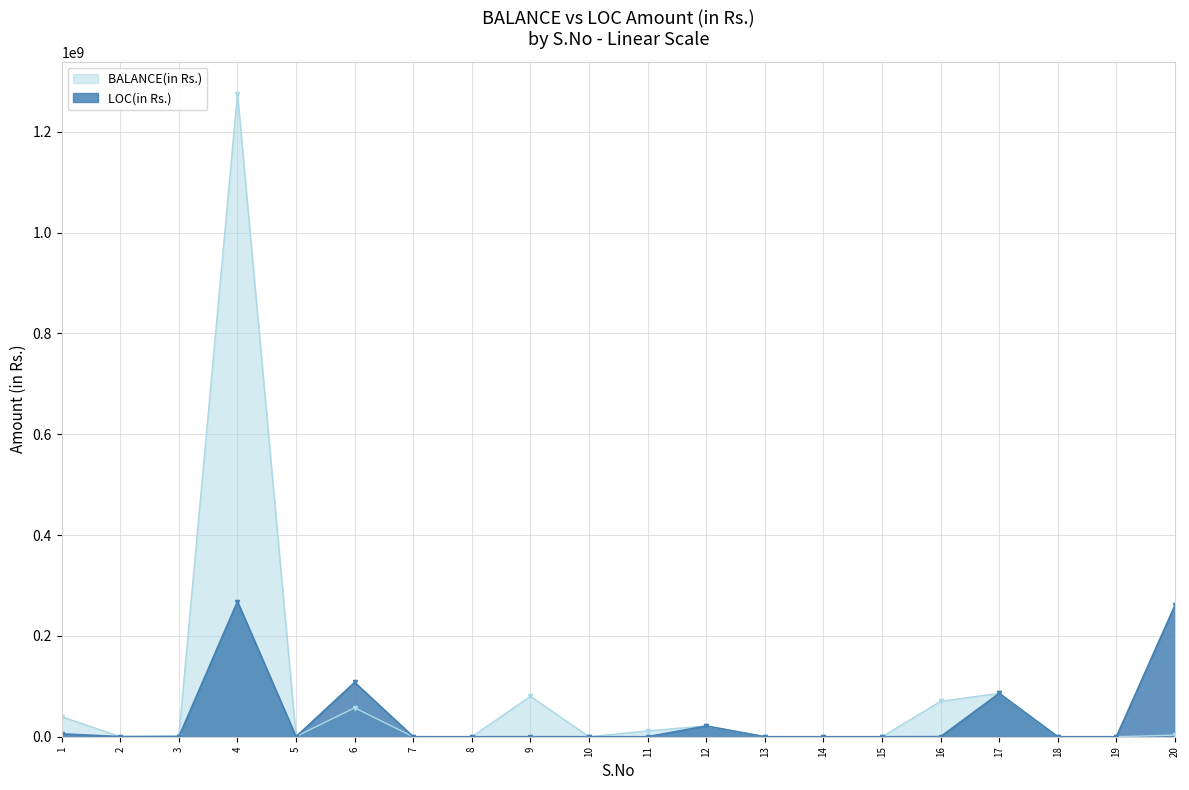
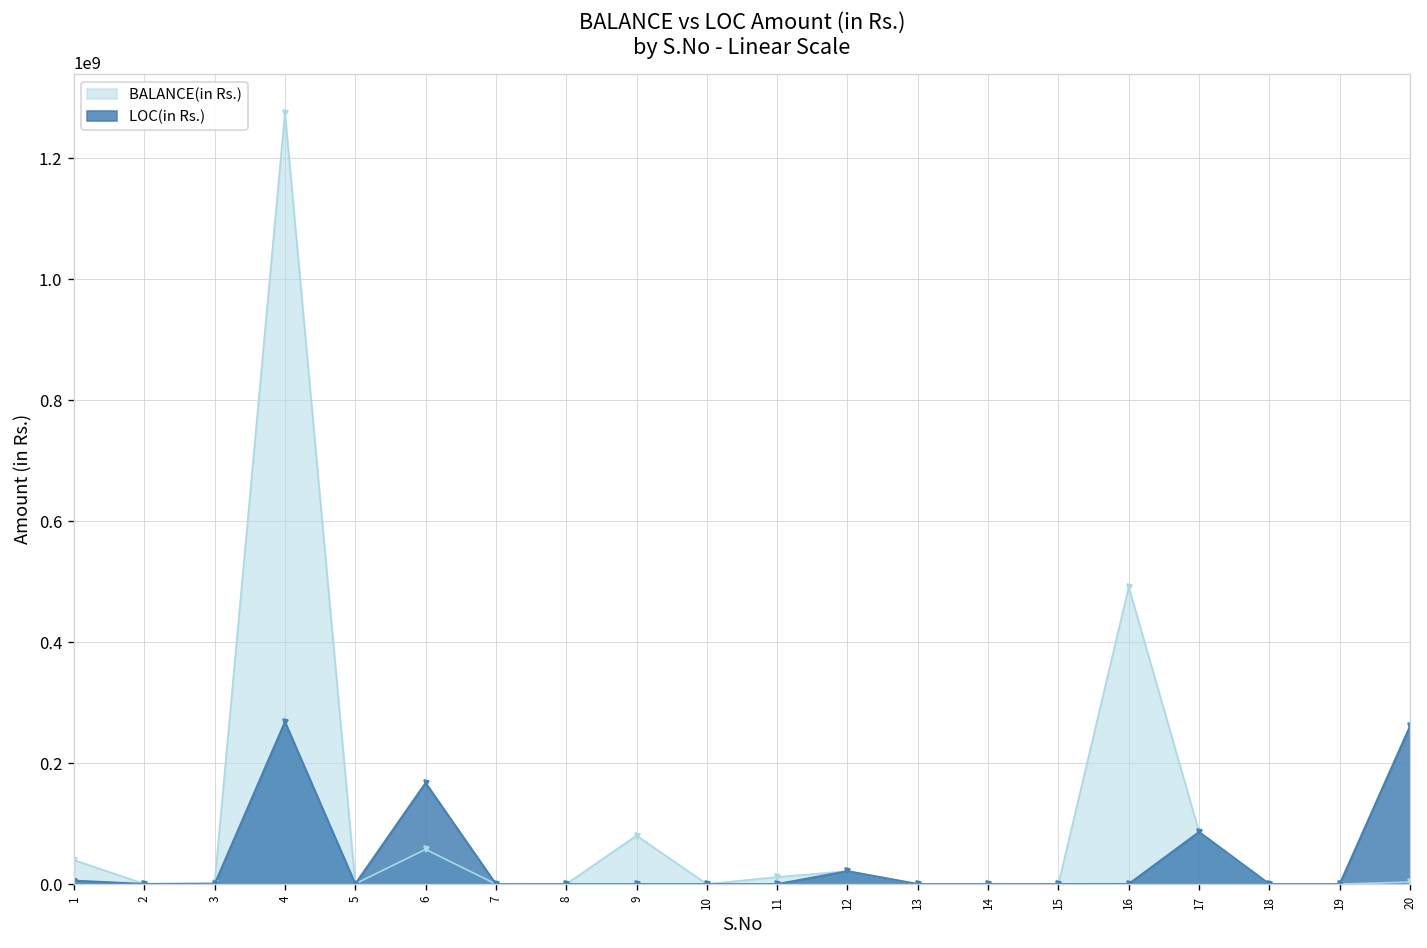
  {
    "BALANCE(in Rs.)": {
      "1": 40000000,
      "4": 1280000000,
      "6": 60000000,
      "9": 80000000,
      "11": 10000000,
-     "16": 70000000,
+     "16": 490000000,
      "20": 0
    },
    "LOC(in Rs.)": {
      "1": 10000000,
      "4": 270000000,
-     "6": 110000000,
+     "6": 170000000,
      "9": 0,
      "11": 0,
      "16": 0,
      "20": 260000000
    }
  }
